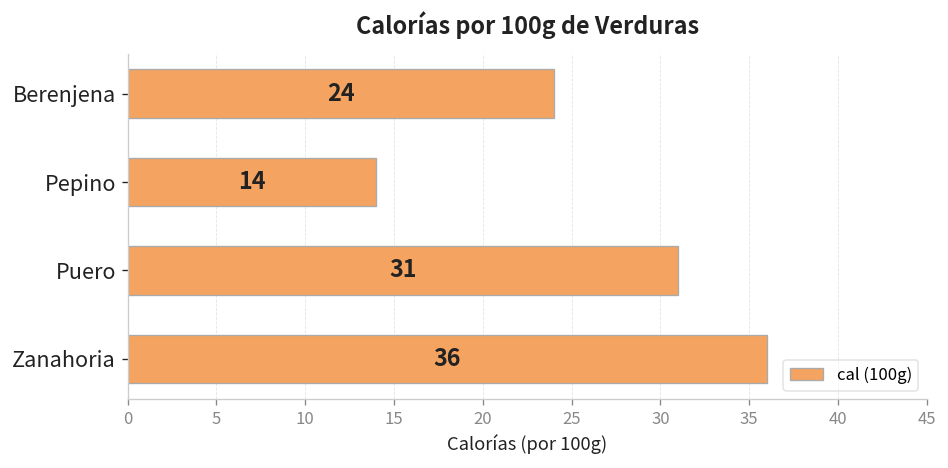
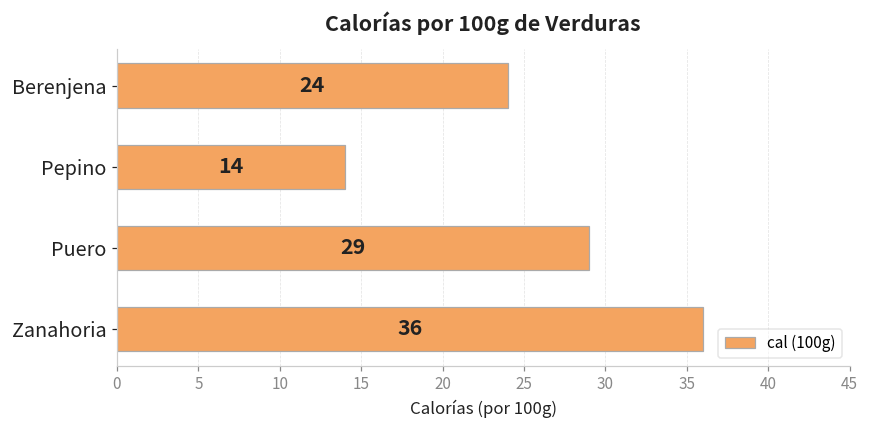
  {
    "Berenjena": 24,
    "Pepino": 14,
-   "Puero": 31,
+   "Puero": 29,
    "Zanahoria": 36
  }
